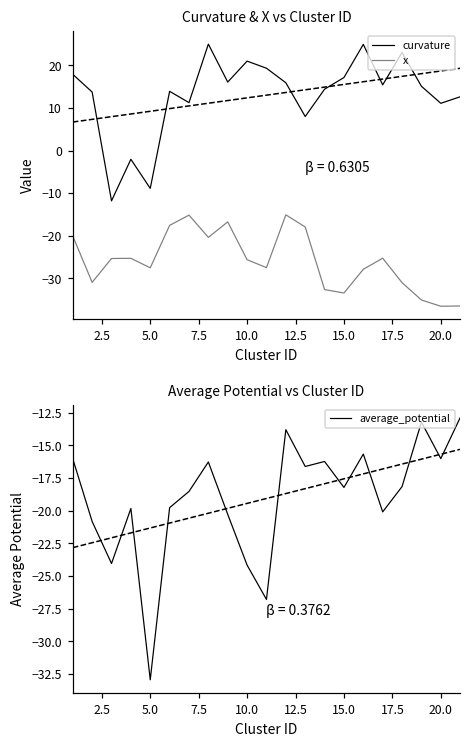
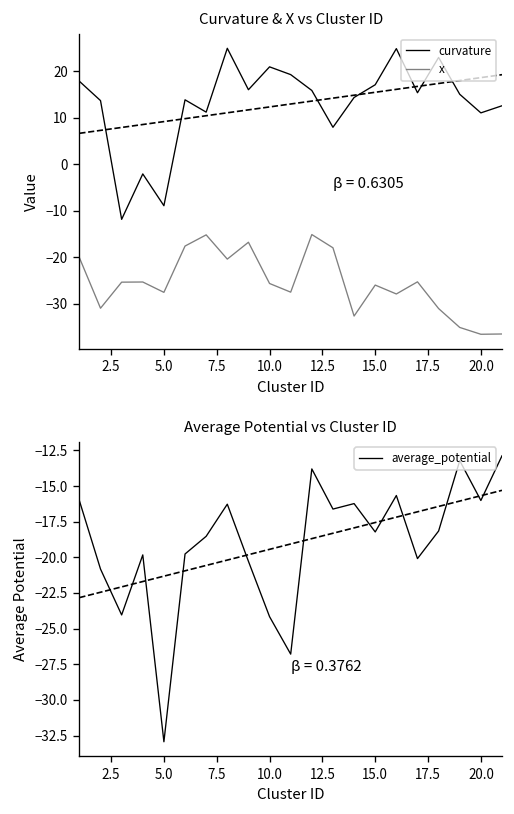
  {
    "Curvature & X vs Cluster ID": {
      "x": {
        "5.0": -28,
        "10.0": -26,
-       "15.0": -33,
+       "15.0": -26,
        "20.0": -37
      }
    }
  }
